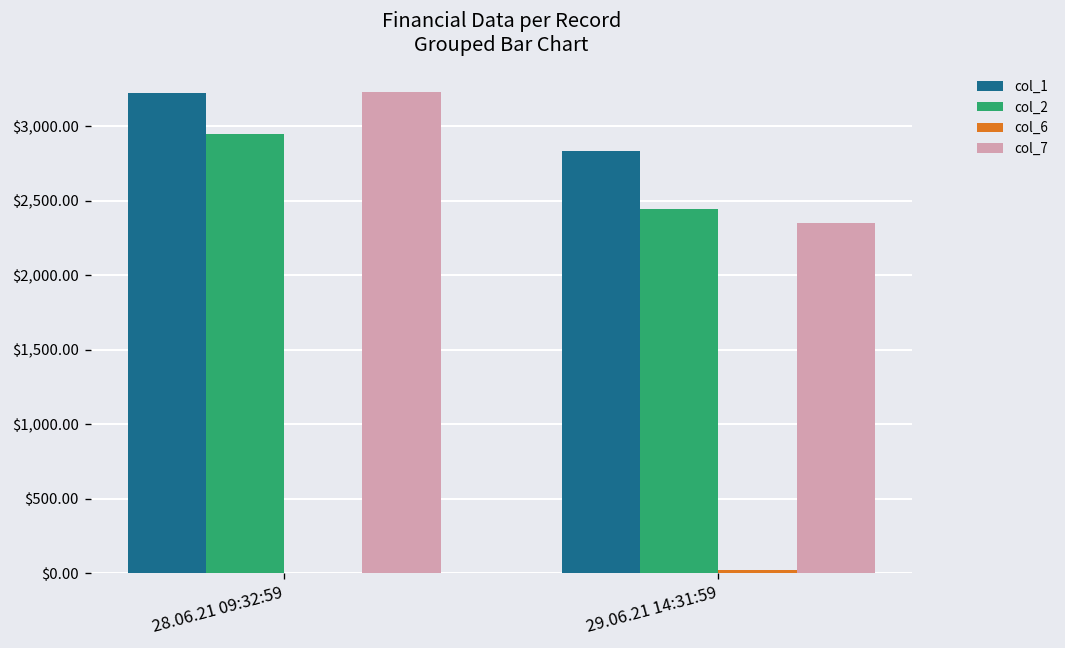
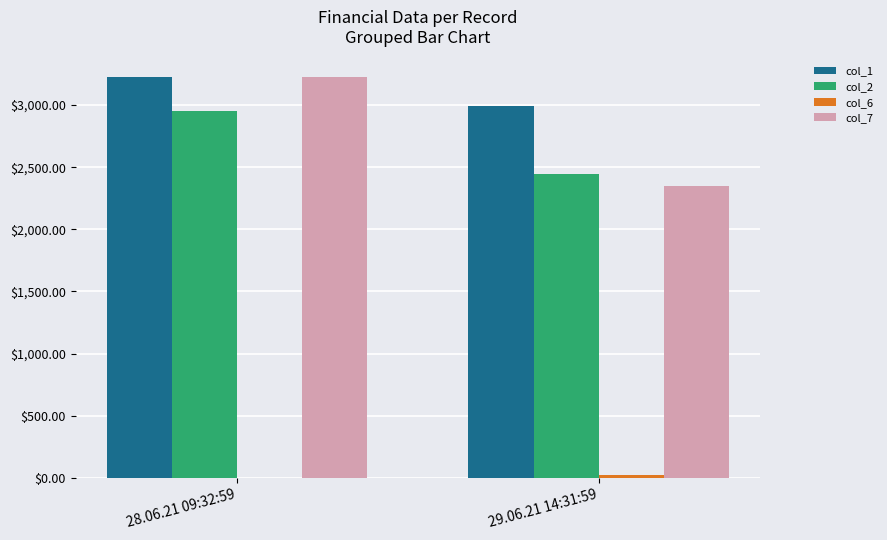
  {
    "col_1": {
      "28.06.21 09:32:59": "$3,220",
-     "29.06.21 14:31:59": "$2,830"
+     "29.06.21 14:31:59": "$3,000"
    },
    "col_2": {
      "28.06.21 09:32:59": "$2,950",
      "29.06.21 14:31:59": "$2,440"
    },
    "col_6": {
      "28.06.21 09:32:59": "$0",
      "29.06.21 14:31:59": "$30"
    },
    "col_7": {
      "28.06.21 09:32:59": "$3,230",
      "29.06.21 14:31:59": "$2,350"
    }
  }
